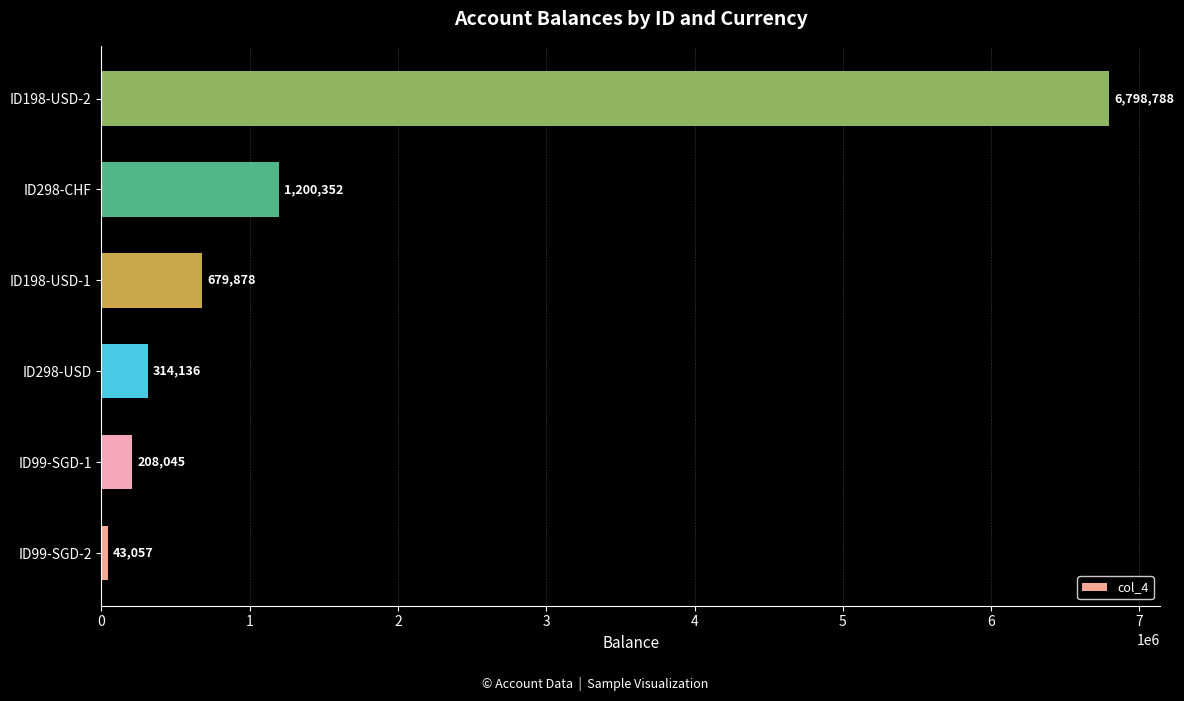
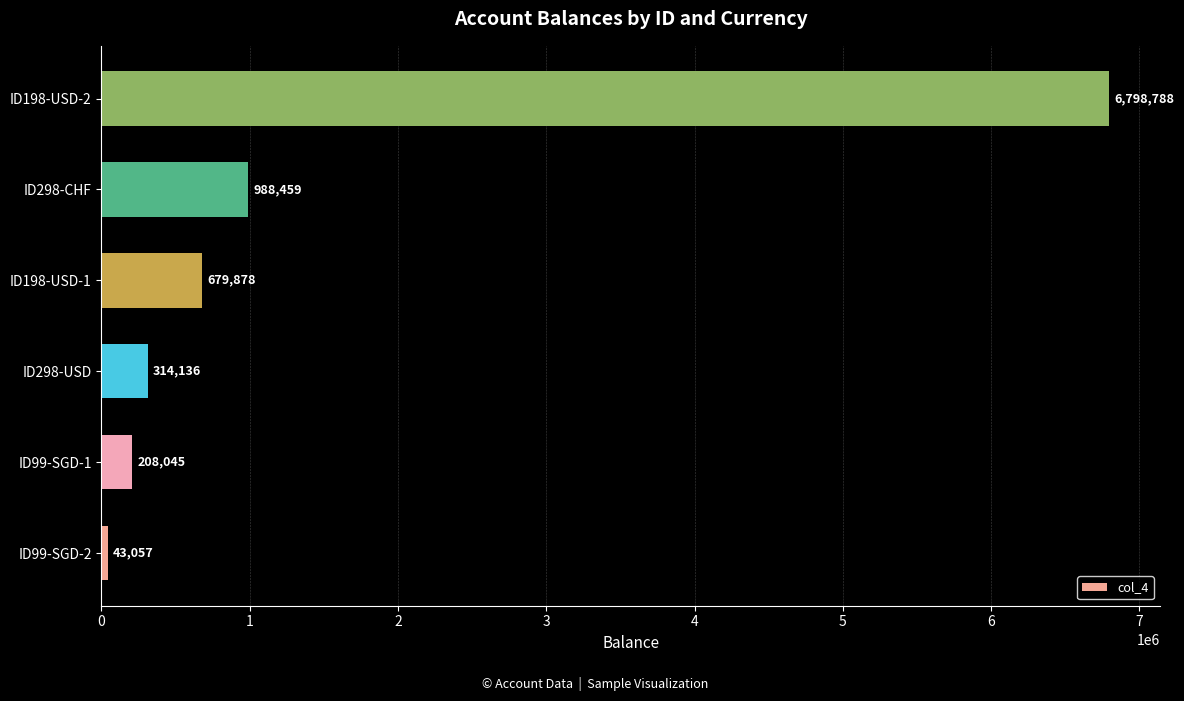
  {
    "ID198-USD-2": "6,798,788",
-   "ID298-CHF": "1,200,352",
+   "ID298-CHF": "988,459",
    "ID198-USD-1": "679,878",
    "ID298-USD": "314,136",
    "ID99-SGD-1": "208,045",
    "ID99-SGD-2": "43,057"
  }
